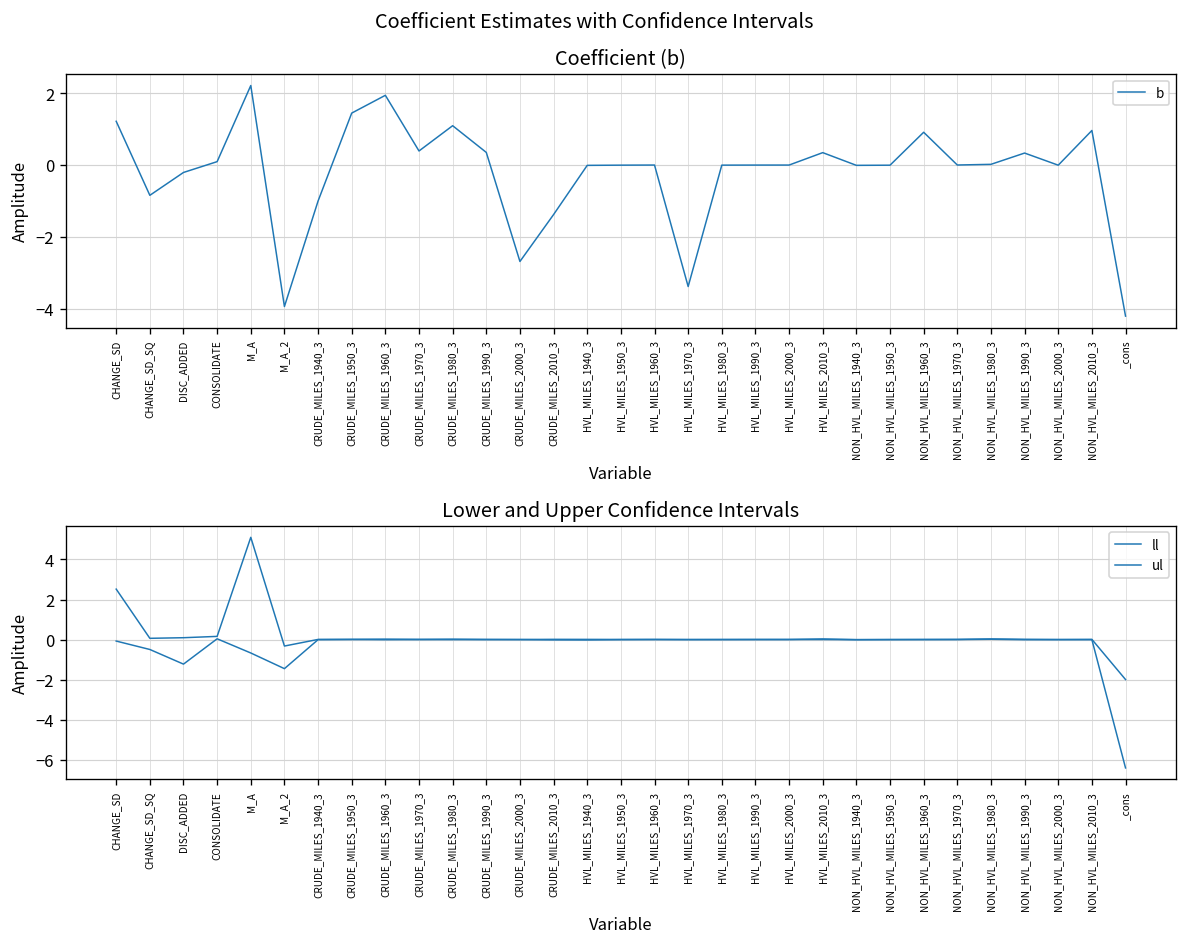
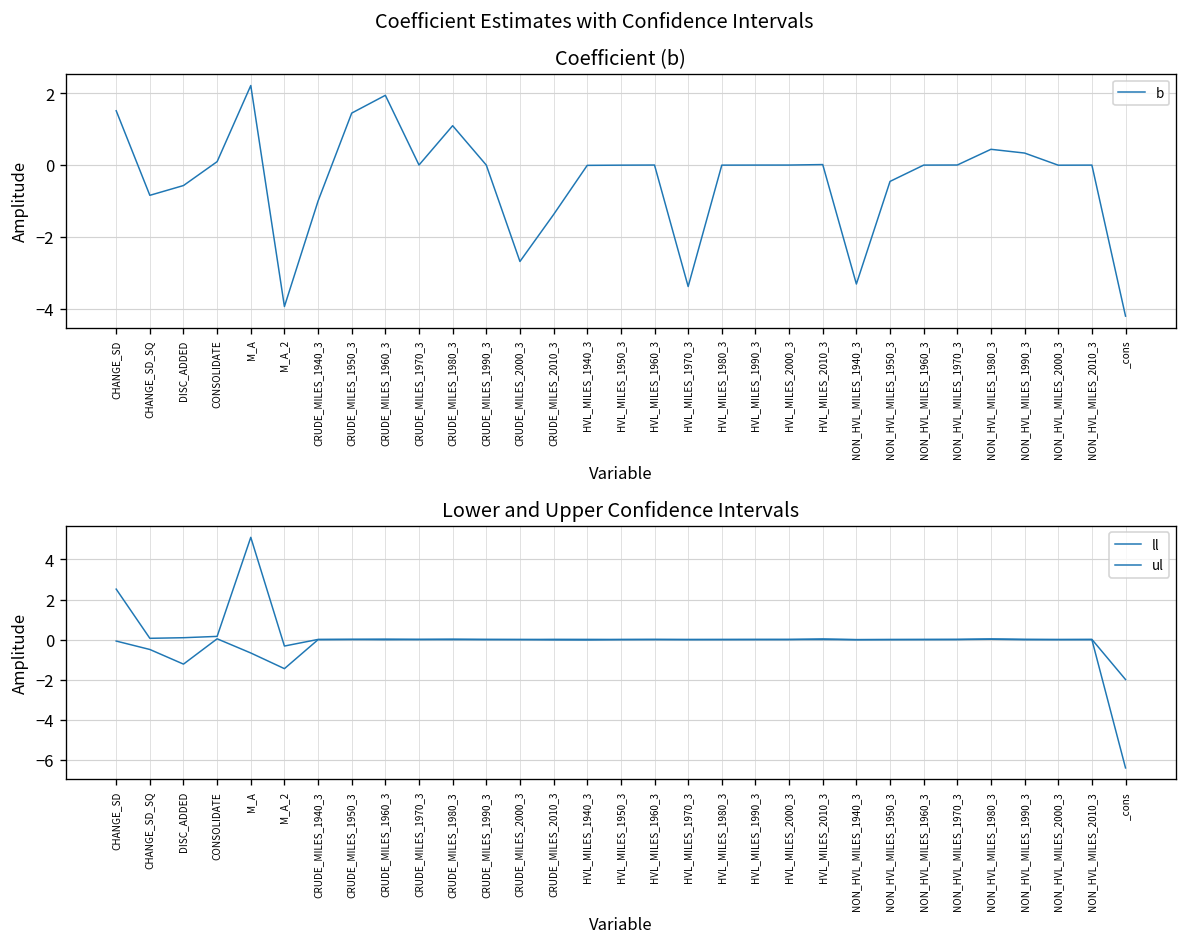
  {
    "Coefficient (b)": {
-     "CHANGE_SD": 1.2,
+     "CHANGE_SD": 1.5,
      "CHANGE_SD_SQ": -0.8,
-     "DISC_ADDED": -0.2,
+     "DISC_ADDED": -0.6,
      "CONSOLIDATE": 0.1,
      "M_A": 2.2,
      "M_A_2": -3.9,
      "CRUDE_MILES_1940_3": -1.0,
      "CRUDE_MILES_1950_3": 1.4,
      "CRUDE_MILES_1960_3": 1.9,
-     "CRUDE_MILES_1970_3": 0.4,
+     "CRUDE_MILES_1970_3": 0.0,
      "CRUDE_MILES_1980_3": 1.1,
-     "CRUDE_MILES_1990_3": 0.4,
+     "CRUDE_MILES_1990_3": 0.0,
      "CRUDE_MILES_2000_3": -2.7,
      "CRUDE_MILES_2010_3": -1.4,
      "HVL_MILES_1940_3": 0.0,
      "HVL_MILES_1950_3": 0.0,
      "HVL_MILES_1960_3": 0.0,
      "HVL_MILES_1970_3": -3.4,
      "HVL_MILES_1980_3": 0.0,
      "HVL_MILES_1990_3": 0.0,
      "HVL_MILES_2000_3": 0.0,
-     "HVL_MILES_2010_3": 0.3,
-     "NON_HVL_MILES_1940_3": 0.0,
-     "NON_HVL_MILES_1950_3": 0.0,
-     "NON_HVL_MILES_1960_3": 0.9,
+     "HVL_MILES_2010_3": 0.0,
+     "NON_HVL_MILES_1940_3": -3.3,
+     "NON_HVL_MILES_1950_3": -0.5,
+     "NON_HVL_MILES_1960_3": 0.0,
      "NON_HVL_MILES_1970_3": 0.0,
-     "NON_HVL_MILES_1980_3": 0.0,
+     "NON_HVL_MILES_1980_3": 0.4,
      "NON_HVL_MILES_1990_3": 0.3,
      "NON_HVL_MILES_2000_3": 0.0,
-     "NON_HVL_MILES_2010_3": 1.0,
+     "NON_HVL_MILES_2010_3": 0.0,
      "_cons": -4.2
    }
  }
